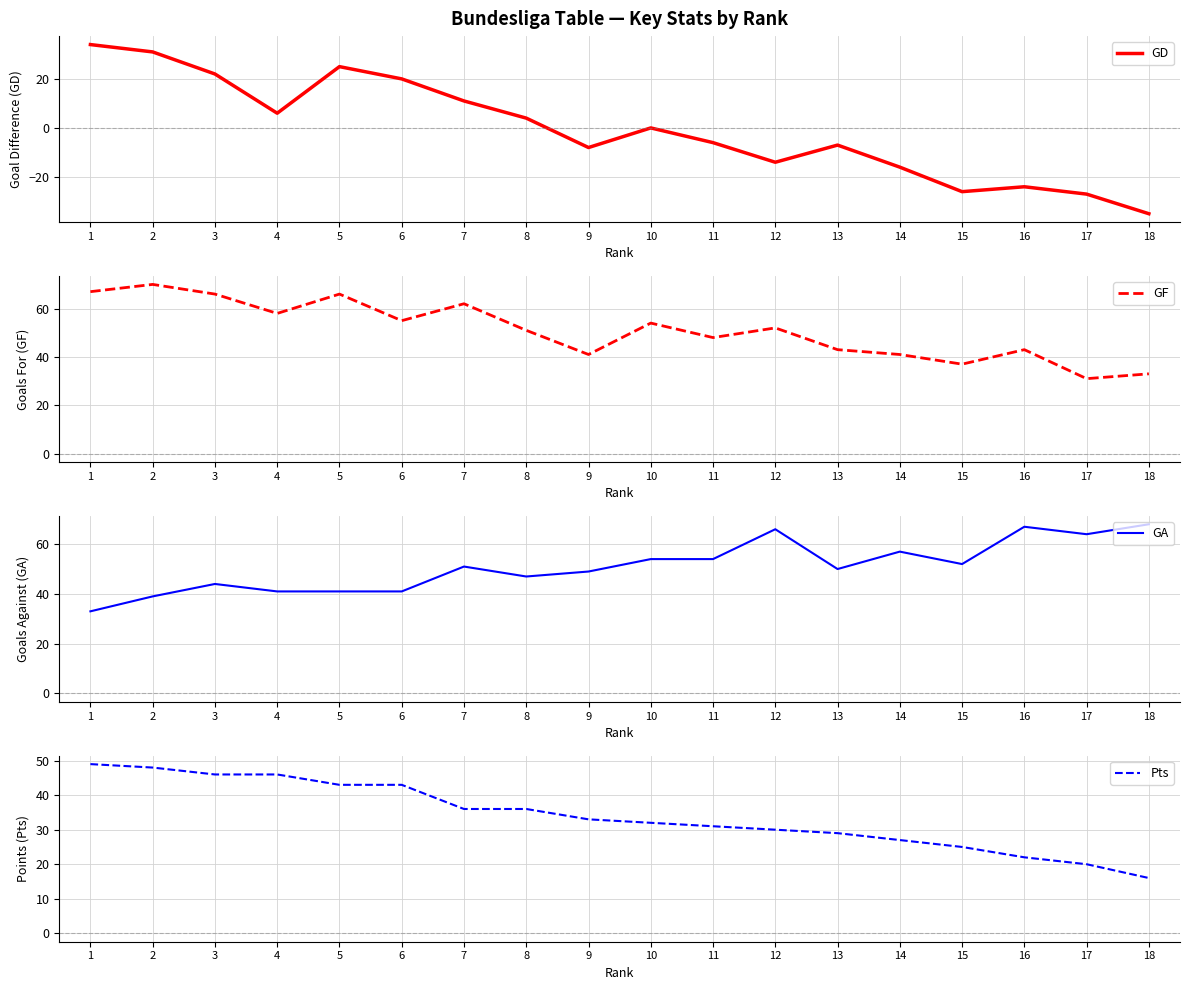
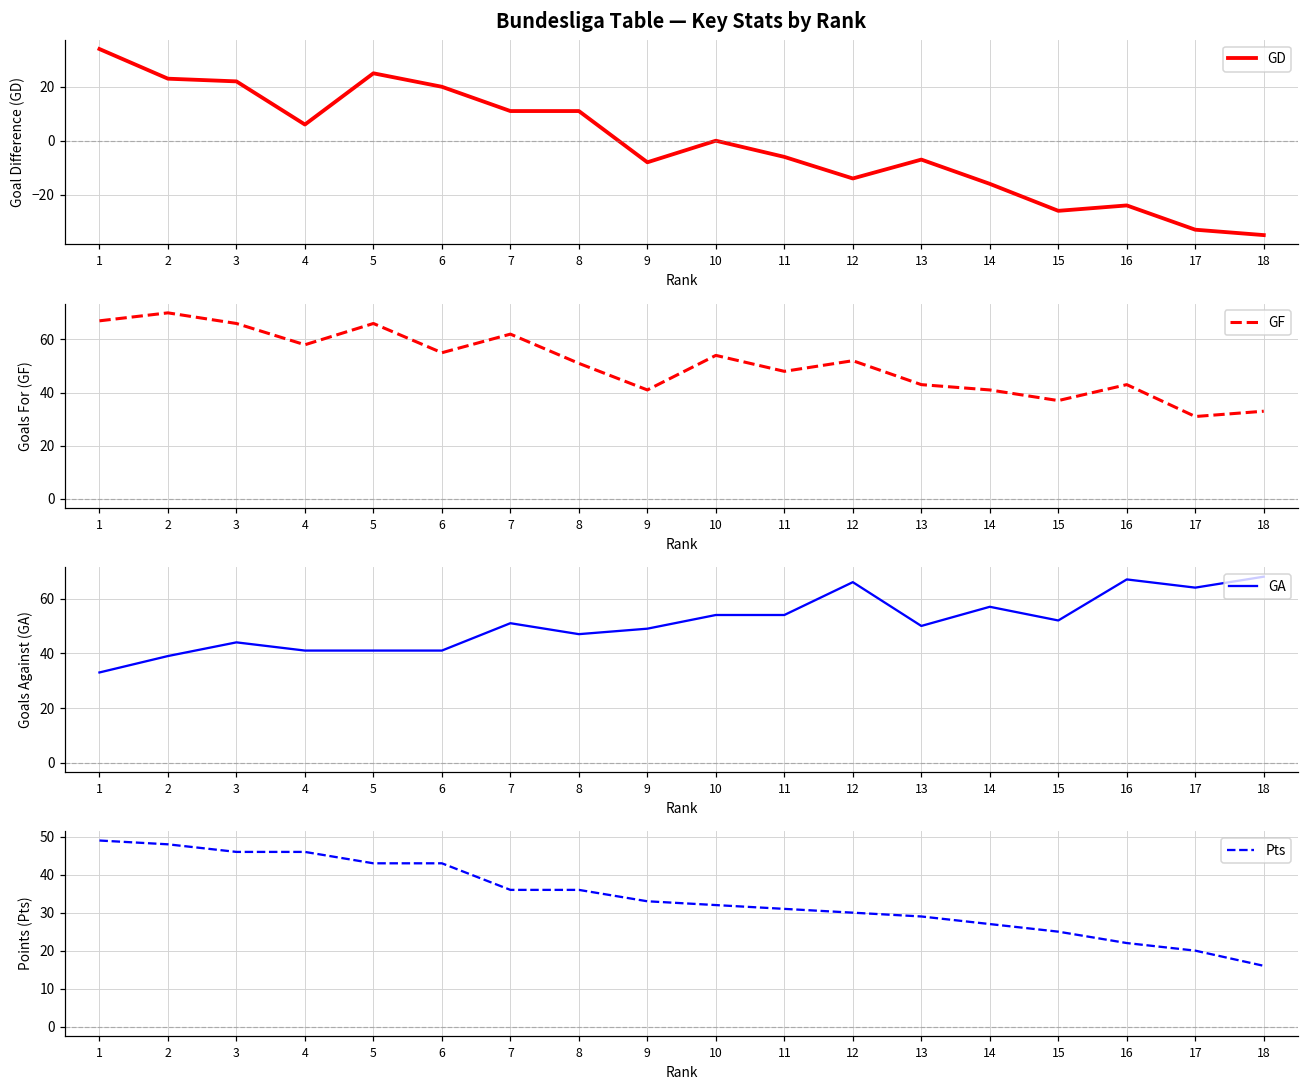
  {
    "Bundesliga Table — Key Stats by Rank": {
      "1": 34,
-     "2": 31,
+     "2": 23,
      "3": 22,
      "4": 6,
      "5": 25,
      "6": 20,
      "7": 11,
-     "8": 4,
+     "8": 11,
      "9": -8,
      "10": 0,
      "11": -6,
      "12": -14,
      "13": -7,
      "14": -16,
      "15": -26,
      "16": -24,
-     "17": -27,
+     "17": -33,
      "18": -35
    }
  }
